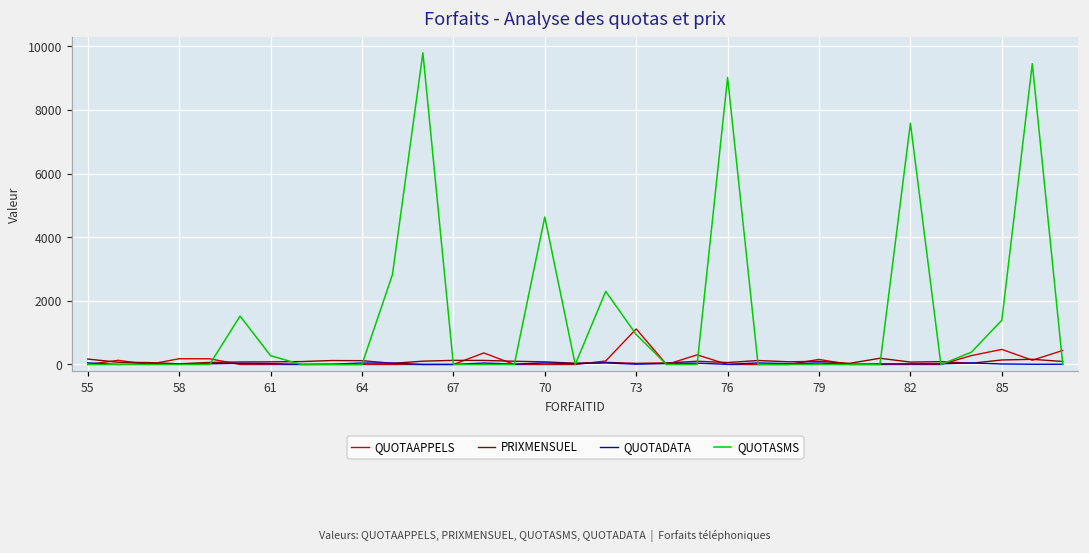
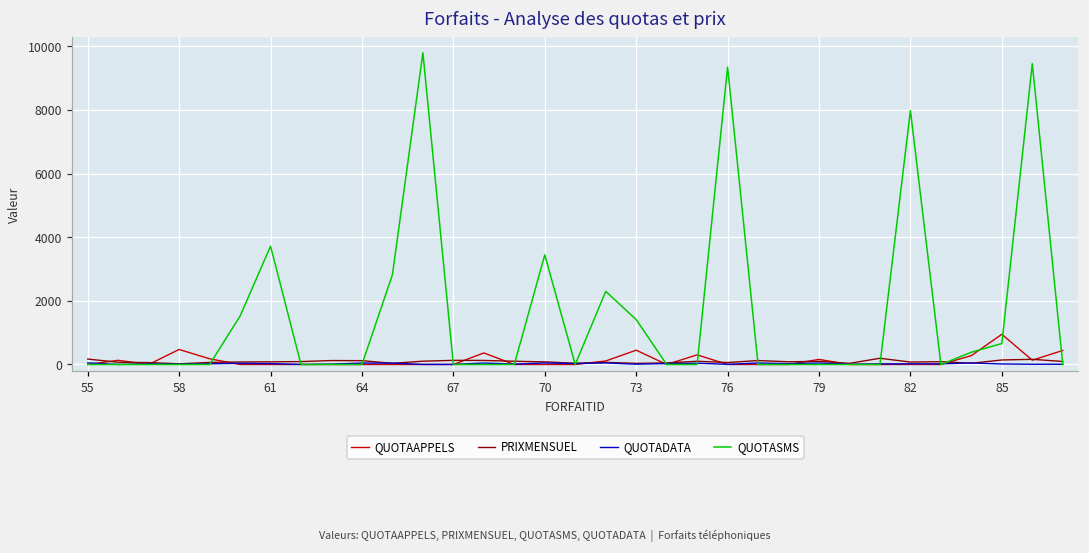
  {
    "QUOTAAPPELS": {
-     "58": 200,
-     "73": 1100,
-     "85": 500
+     "58": 500,
+     "73": 500,
+     "85": 900
    },
    "PRIXMENSUEL": {
      "55": 200,
      "67": 100,
      "85": 100
    },
    "QUOTADATA": {
      "85": 0
    },
    "QUOTASMS": {
-     "61": 300,
-     "70": 4600,
-     "73": 900,
-     "76": 9000,
-     "82": 7600,
-     "85": 1400
+     "61": 3700,
+     "70": 3400,
+     "73": 1400,
+     "76": 9300,
+     "82": 8000,
+     "85": 700
    }
  }
